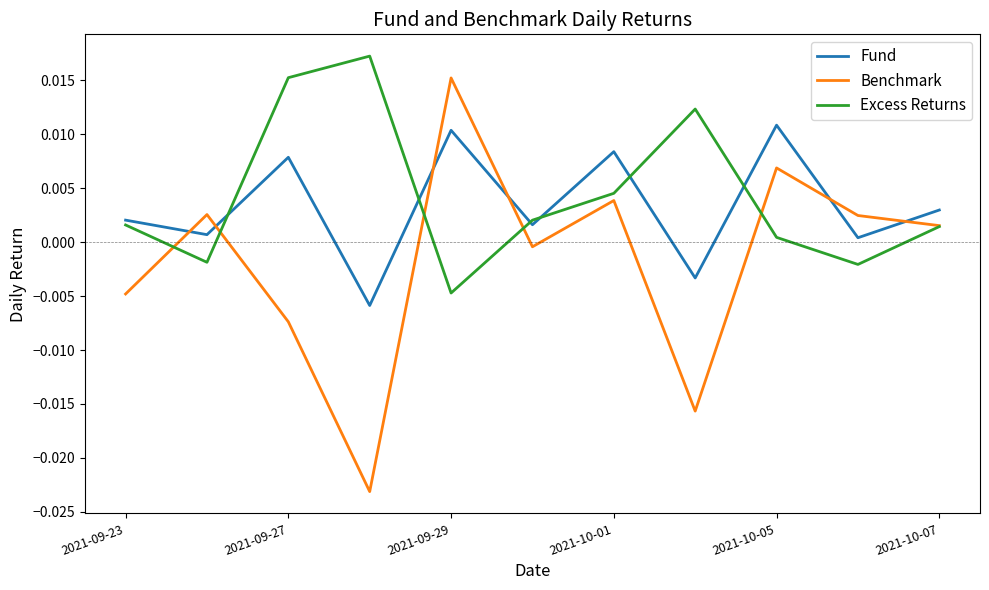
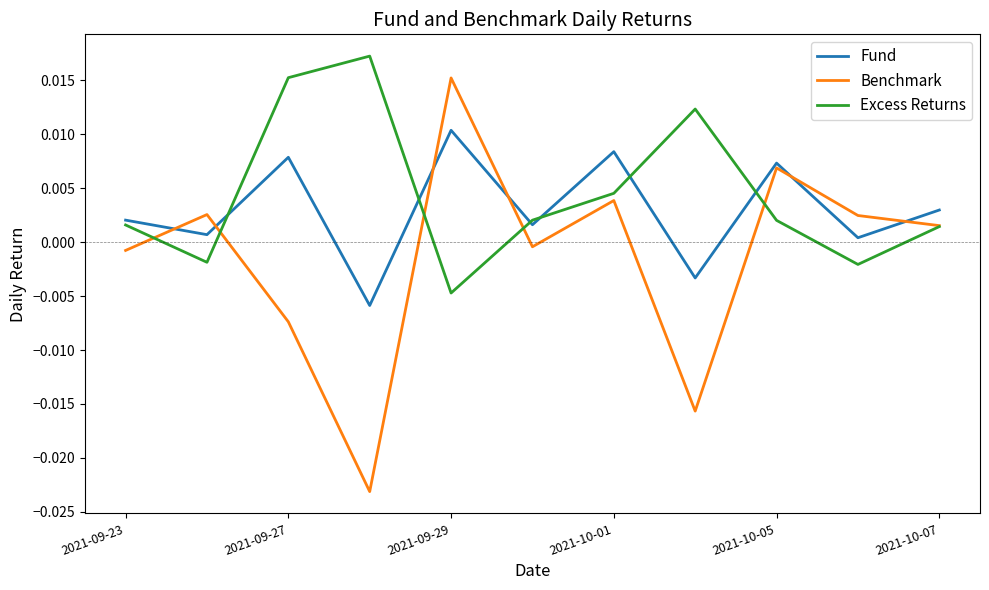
  {
    "Fund": {
      "2021-09-23": 0.0020,
      "2021-09-27": 0.0079,
      "2021-09-29": 0.0104,
      "2021-10-01": 0.0084,
-     "2021-10-05": 0.0108,
+     "2021-10-05": 0.0073,
      "2021-10-07": 0.0030
    },
    "Benchmark": {
-     "2021-09-23": -0.0048,
+     "2021-09-23": -0.0008,
      "2021-09-27": -0.0074,
      "2021-09-29": 0.0152,
      "2021-10-01": 0.0039,
      "2021-10-05": 0.0069
    },
    "Excess Returns": {
      "2021-09-23": 0.0016,
      "2021-09-27": 0.0153,
      "2021-09-29": -0.0047,
      "2021-10-01": 0.0045,
-     "2021-10-05": 0.0004
+     "2021-10-05": 0.0020
    }
  }
